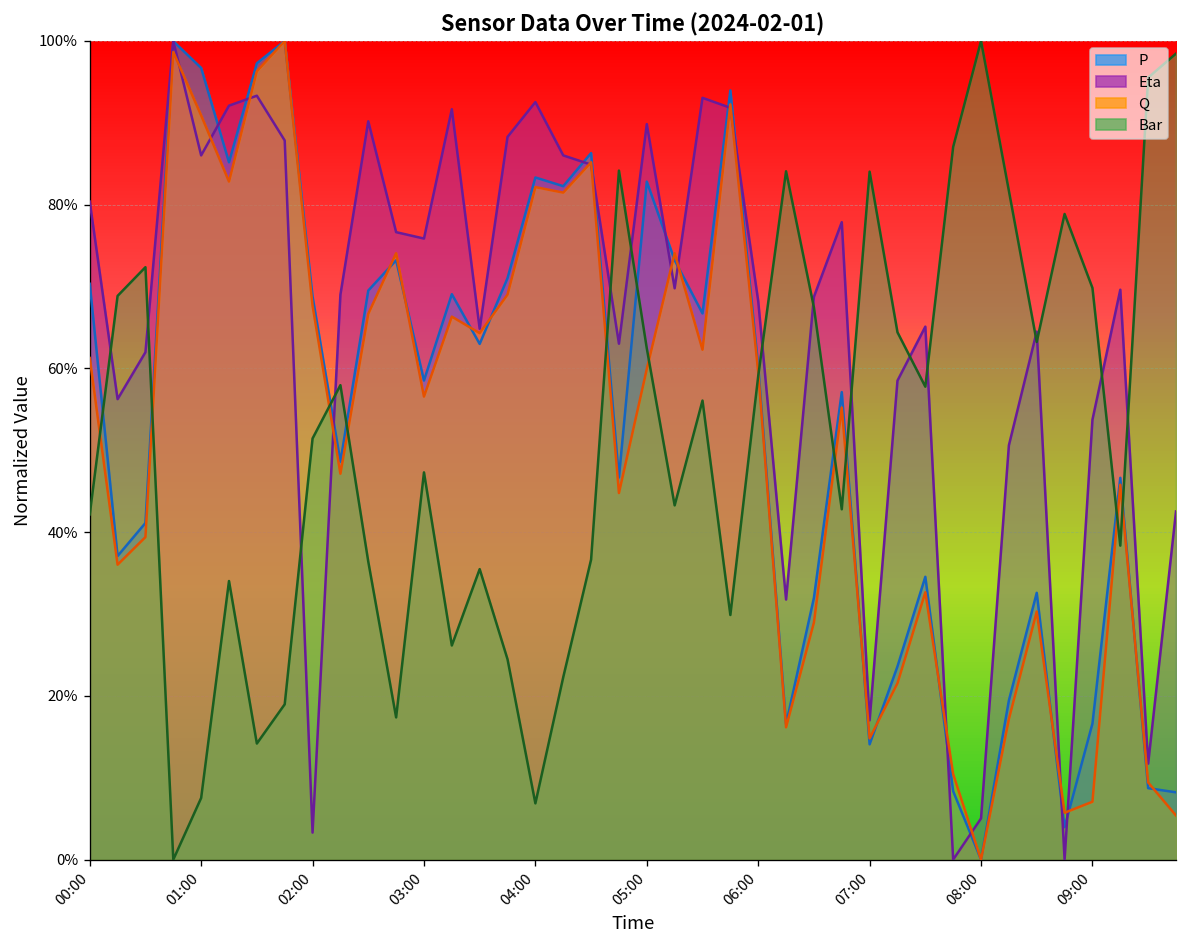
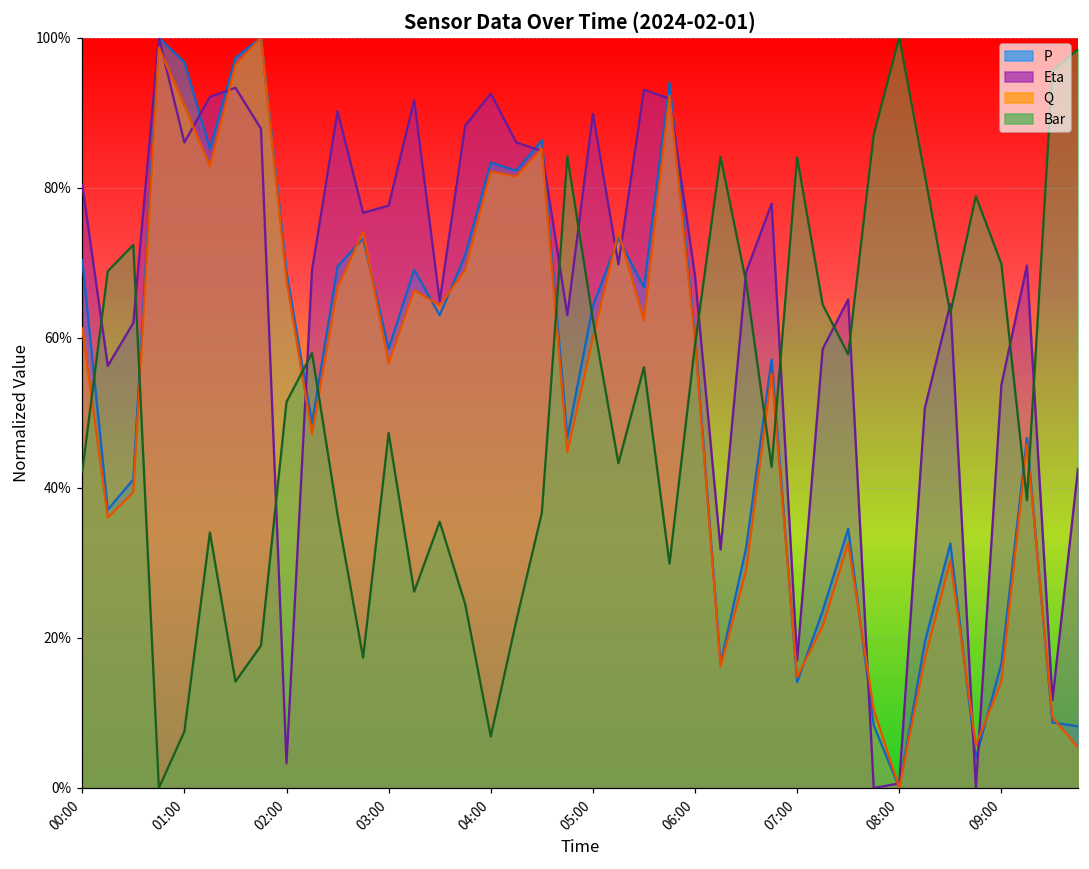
  {
    "P": {
      "00:00": "70%",
      "01:00": "97%",
      "02:00": "69%",
      "03:00": "59%",
      "04:00": "83%",
-     "05:00": "83%",
+     "05:00": "64%",
      "06:00": "60%",
      "07:00": "14%",
      "09:00": "17%"
    },
    "Eta": {
      "00:00": "80%",
      "01:00": "86%",
      "02:00": "3%",
-     "03:00": "76%",
+     "03:00": "78%",
      "04:00": "93%",
      "05:00": "90%",
      "06:00": "68%",
      "07:00": "17%",
-     "08:00": "5%",
+     "08:00": "1%",
      "09:00": "54%"
    },
    "Q": {
      "00:00": "61%",
      "01:00": "91%",
      "02:00": "68%",
      "03:00": "57%",
      "04:00": "82%",
      "05:00": "60%",
      "06:00": "60%",
      "07:00": "15%",
-     "09:00": "7%"
+     "09:00": "14%"
    },
    "Bar": {
      "00:00": "42%",
      "01:00": "8%",
      "02:00": "51%",
      "03:00": "47%",
      "04:00": "7%",
      "05:00": "62%",
      "06:00": "59%",
      "07:00": "84%",
      "08:00": "100%",
      "09:00": "70%"
    }
  }
